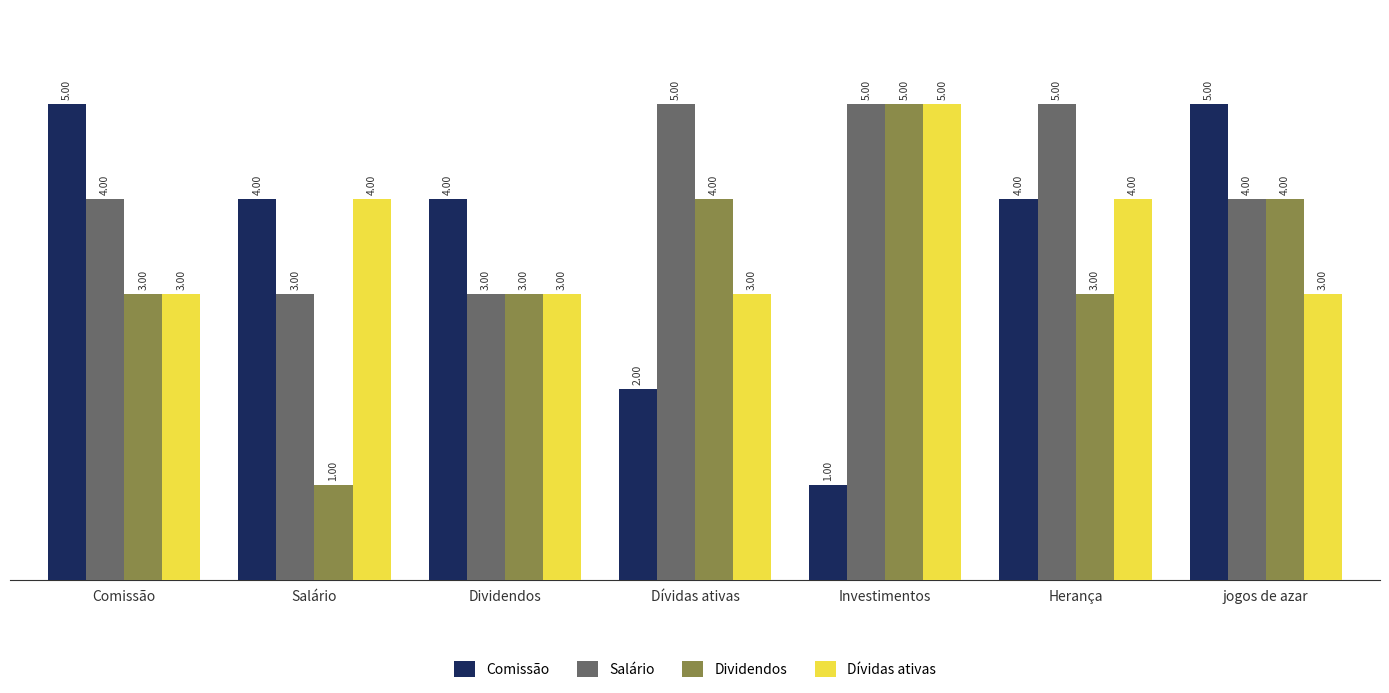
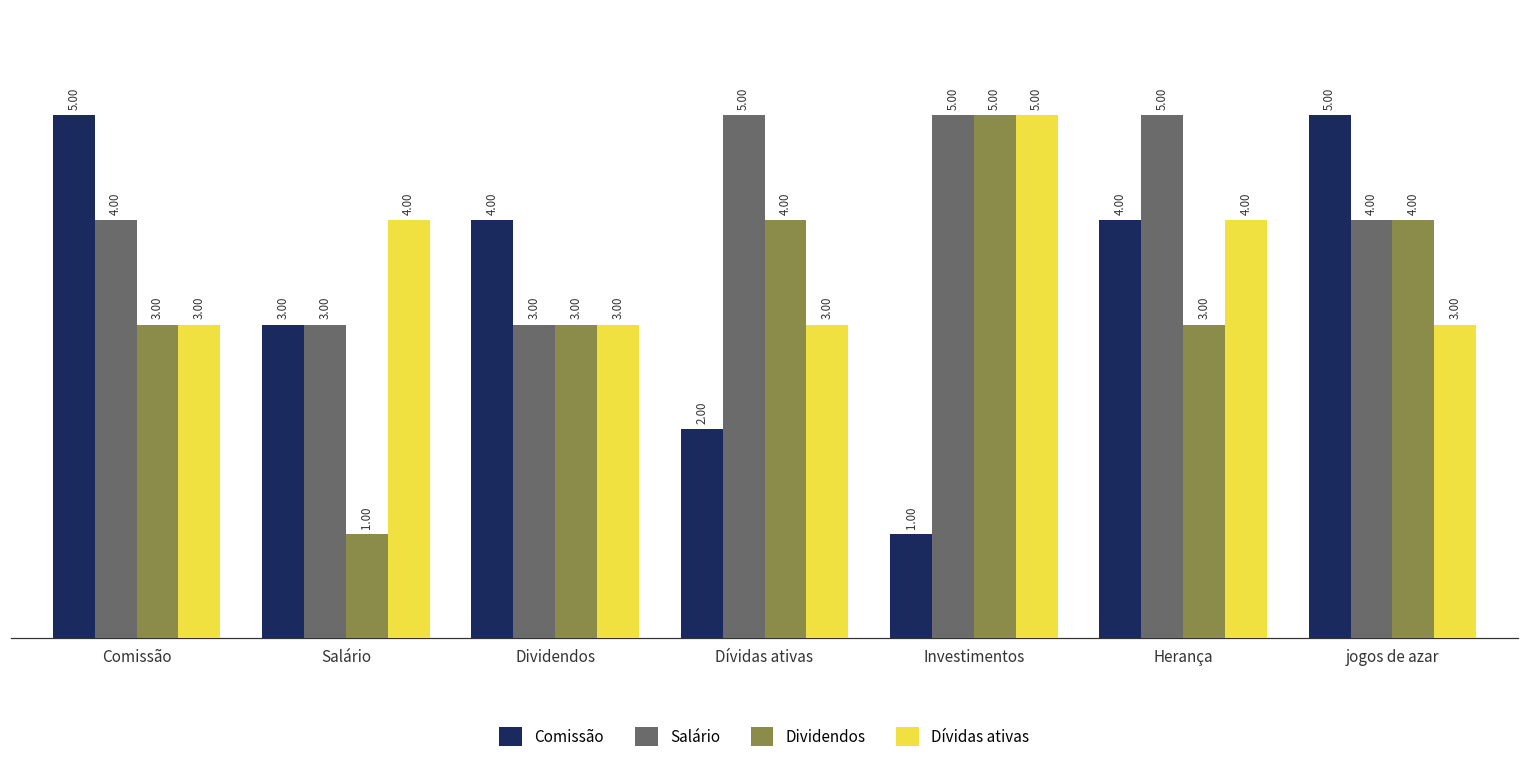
  {
    "Comissão": {
      "Comissão": 5.00,
-     "Salário": 4.00,
+     "Salário": 3.00,
      "Dividendos": 4.00,
      "Dívidas ativas": 2.00,
      "Investimentos": 1.00,
      "Herança": 4.00,
      "jogos de azar": 5.00
    },
    "Dívidas ativas": {
      "Comissão": 3.00,
      "Salário": 4.00,
      "Dividendos": 3.00,
      "Dívidas ativas": 3.00,
      "Investimentos": 5.00,
      "Herança": 4.00,
      "jogos de azar": 3.00
    }
  }
